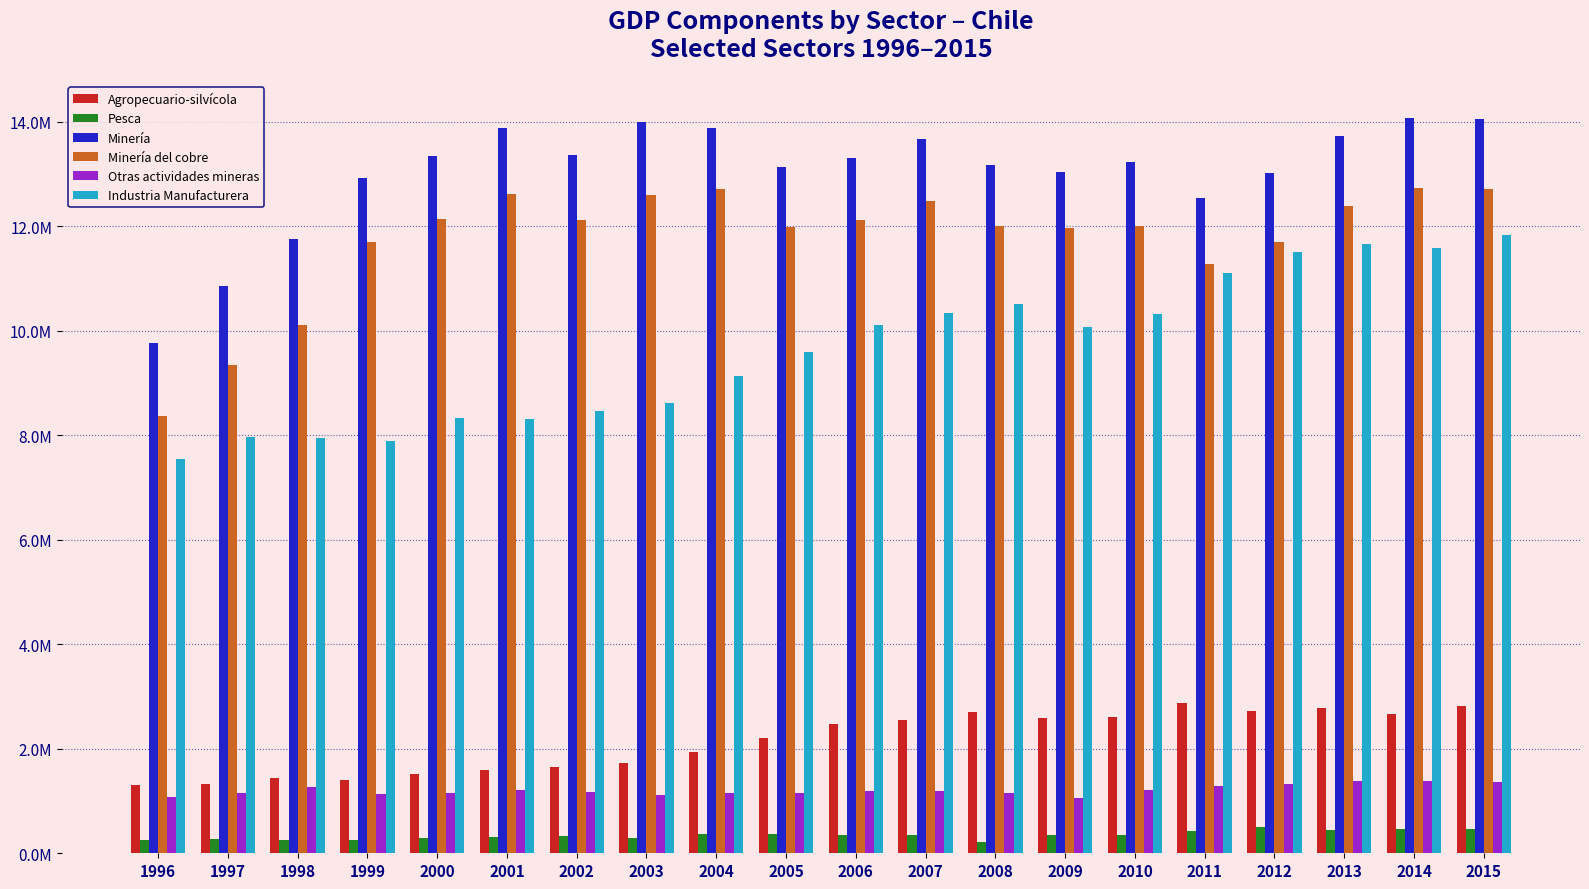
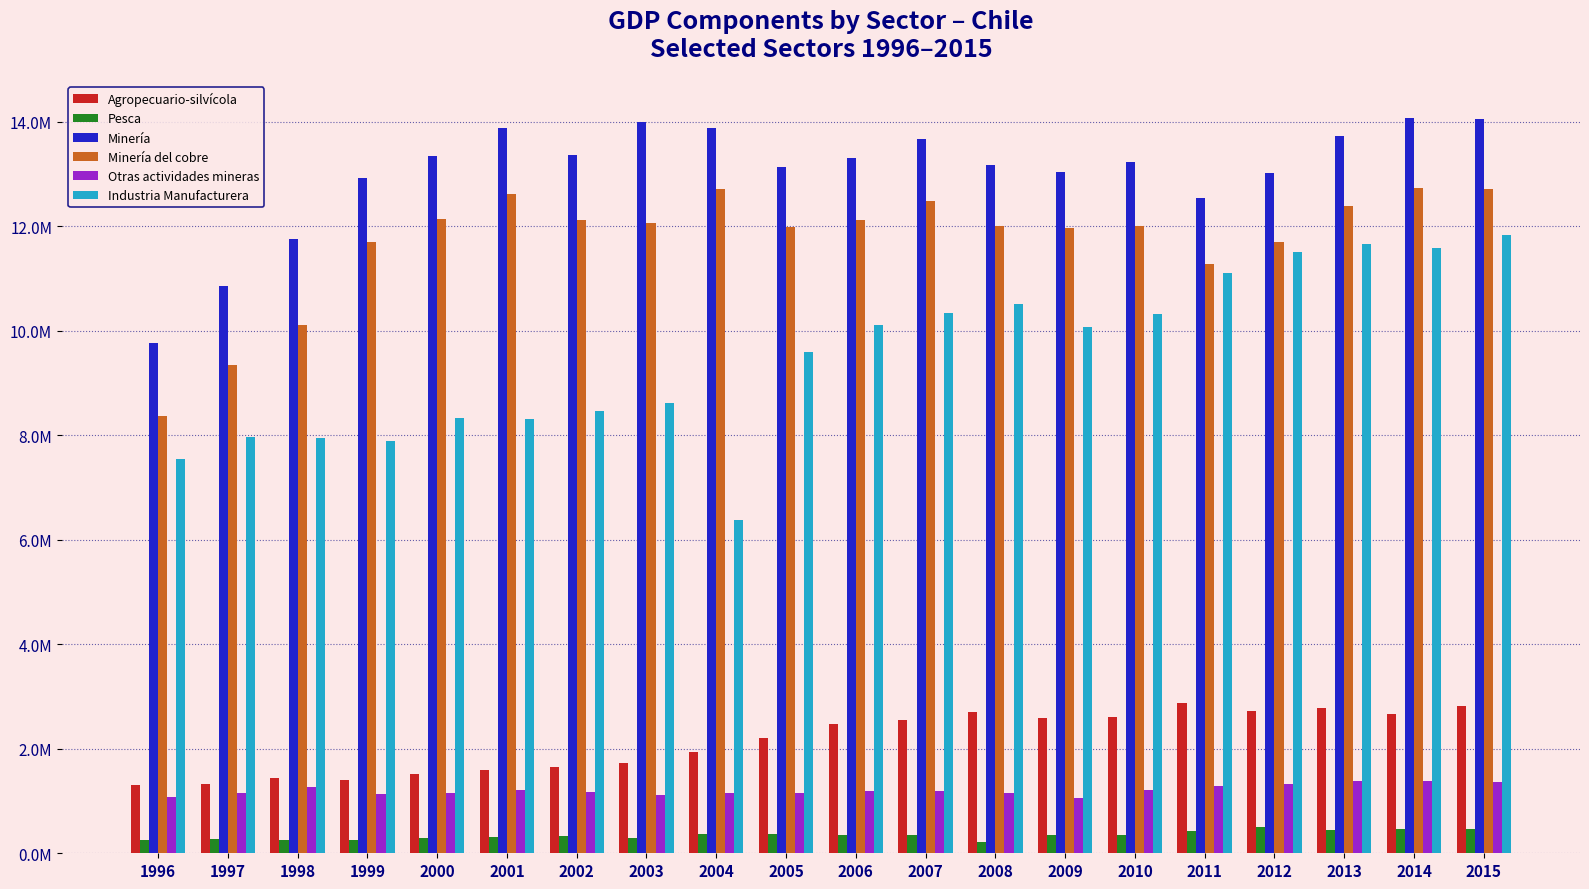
  {
    "Agropecuario-silvícola": {
      "1996": 1300000,
      "1997": 1300000,
      "1998": 1400000,
      "1999": 1400000,
      "2000": 1500000,
      "2001": 1600000,
      "2002": 1600000,
      "2003": 1700000,
      "2004": 1900000,
      "2005": 2200000,
      "2006": 2500000,
      "2007": 2600000,
      "2008": 2700000,
      "2009": 2600000,
      "2010": 2600000,
      "2011": 2900000,
      "2012": 2700000,
      "2013": 2800000,
      "2014": 2700000,
      "2015": 2800000
    },
    "Pesca": {
      "1996": 200000,
      "1997": 300000,
      "1998": 300000,
      "1999": 300000,
      "2000": 300000,
      "2001": 300000,
      "2002": 300000,
      "2003": 300000,
      "2004": 400000,
      "2005": 400000,
      "2006": 400000,
      "2007": 400000,
      "2008": 200000,
      "2009": 300000,
      "2010": 300000,
      "2011": 400000,
      "2012": 500000,
      "2013": 400000,
      "2014": 500000,
      "2015": 500000
    },
    "Minería": {
      "1996": 9800000,
      "1997": 10900000,
      "1998": 11800000,
      "1999": 12900000,
      "2000": 13300000,
      "2001": 13900000,
      "2002": 13400000,
      "2003": 14000000,
      "2004": 13900000,
      "2005": 13100000,
      "2006": 13300000,
      "2007": 13700000,
      "2008": 13200000,
      "2009": 13000000,
      "2010": 13200000,
      "2011": 12500000,
      "2012": 13000000,
      "2013": 13700000,
      "2014": 14100000,
      "2015": 14000000
    },
    "Minería del cobre": {
      "1996": 8400000,
      "1997": 9300000,
      "1998": 10100000,
      "1999": 11700000,
      "2000": 12100000,
      "2001": 12600000,
      "2002": 12100000,
-     "2003": 12600000,
+     "2003": 12100000,
      "2004": 12700000,
      "2005": 12000000,
      "2006": 12100000,
      "2007": 12500000,
      "2008": 12000000,
      "2009": 12000000,
      "2010": 12000000,
      "2011": 11300000,
      "2012": 11700000,
      "2013": 12400000,
      "2014": 12700000,
      "2015": 12700000
    },
    "Otras actividades mineras": {
      "1996": 1100000,
      "1997": 1200000,
      "1998": 1300000,
      "1999": 1100000,
      "2000": 1100000,
      "2001": 1200000,
      "2002": 1200000,
      "2003": 1100000,
      "2004": 1200000,
      "2005": 1200000,
      "2006": 1200000,
      "2007": 1200000,
      "2008": 1200000,
      "2009": 1100000,
      "2010": 1200000,
      "2011": 1300000,
      "2012": 1300000,
      "2013": 1400000,
      "2014": 1400000,
      "2015": 1400000
    },
    "Industria Manufacturera": {
      "1996": 7500000,
      "1997": 8000000,
      "1998": 8000000,
      "1999": 7900000,
      "2000": 8300000,
      "2001": 8300000,
      "2002": 8500000,
      "2003": 8600000,
-     "2004": 9100000,
+     "2004": 6400000,
      "2005": 9600000,
      "2006": 10100000,
      "2007": 10300000,
      "2008": 10500000,
      "2009": 10100000,
      "2010": 10300000,
      "2011": 11100000,
      "2012": 11500000,
      "2013": 11600000,
      "2014": 11600000,
      "2015": 11800000
    }
  }
